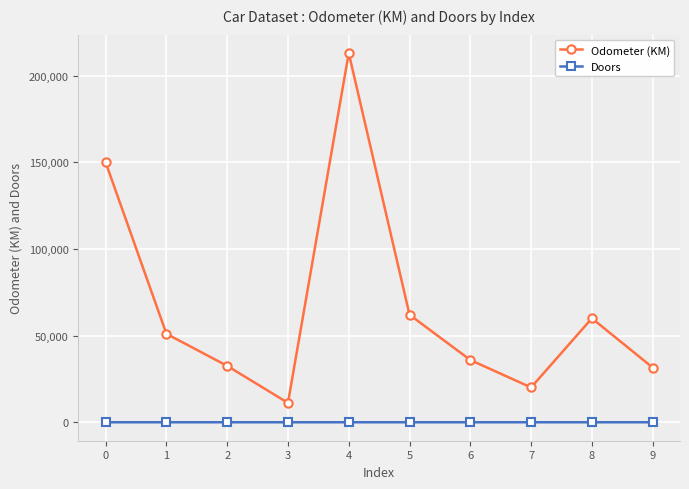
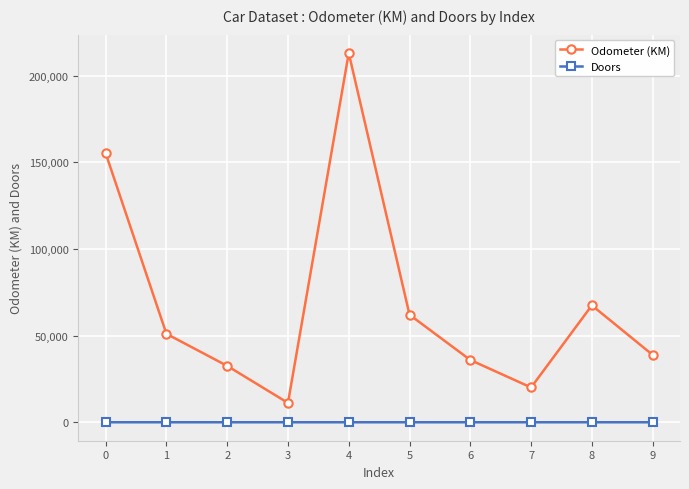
  {
    "Odometer (KM)": {
-     "0": "150,000",
+     "0": "155,000",
      "1": "51,000",
      "2": "33,000",
      "3": "11,000",
      "4": "213,000",
      "5": "62,000",
      "6": "36,000",
      "7": "20,000",
-     "8": "60,000",
-     "9": "32,000"
+     "8": "67,000",
+     "9": "39,000"
    },
    "Doors": {
      "0": "0",
      "1": "0",
      "2": "0",
      "3": "0",
      "4": "0",
      "5": "0",
      "6": "0",
      "7": "0",
      "8": "0",
      "9": "0"
    }
  }
